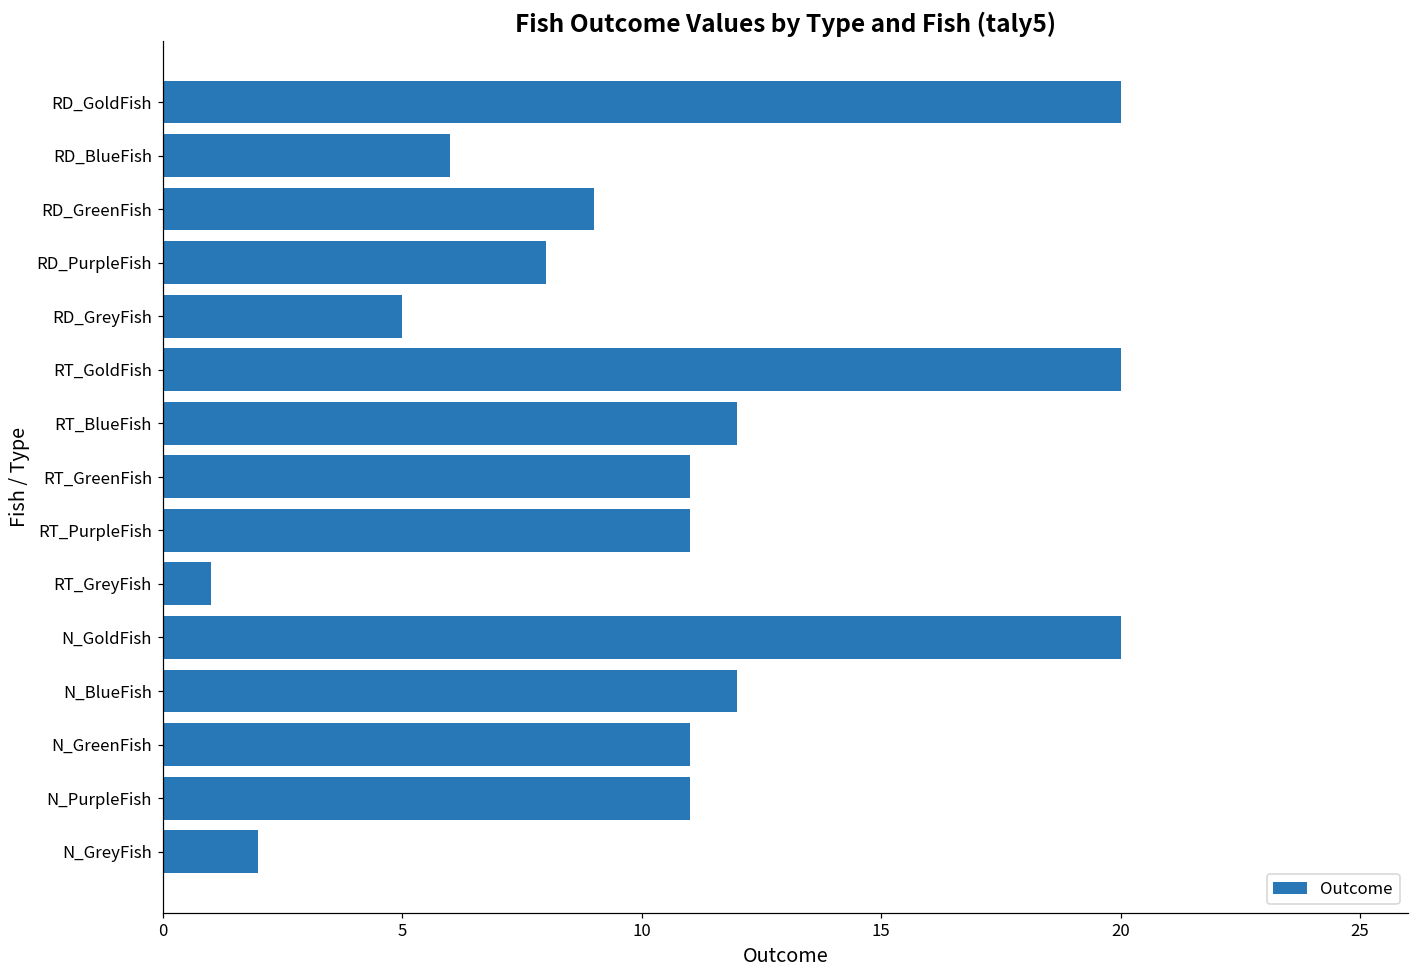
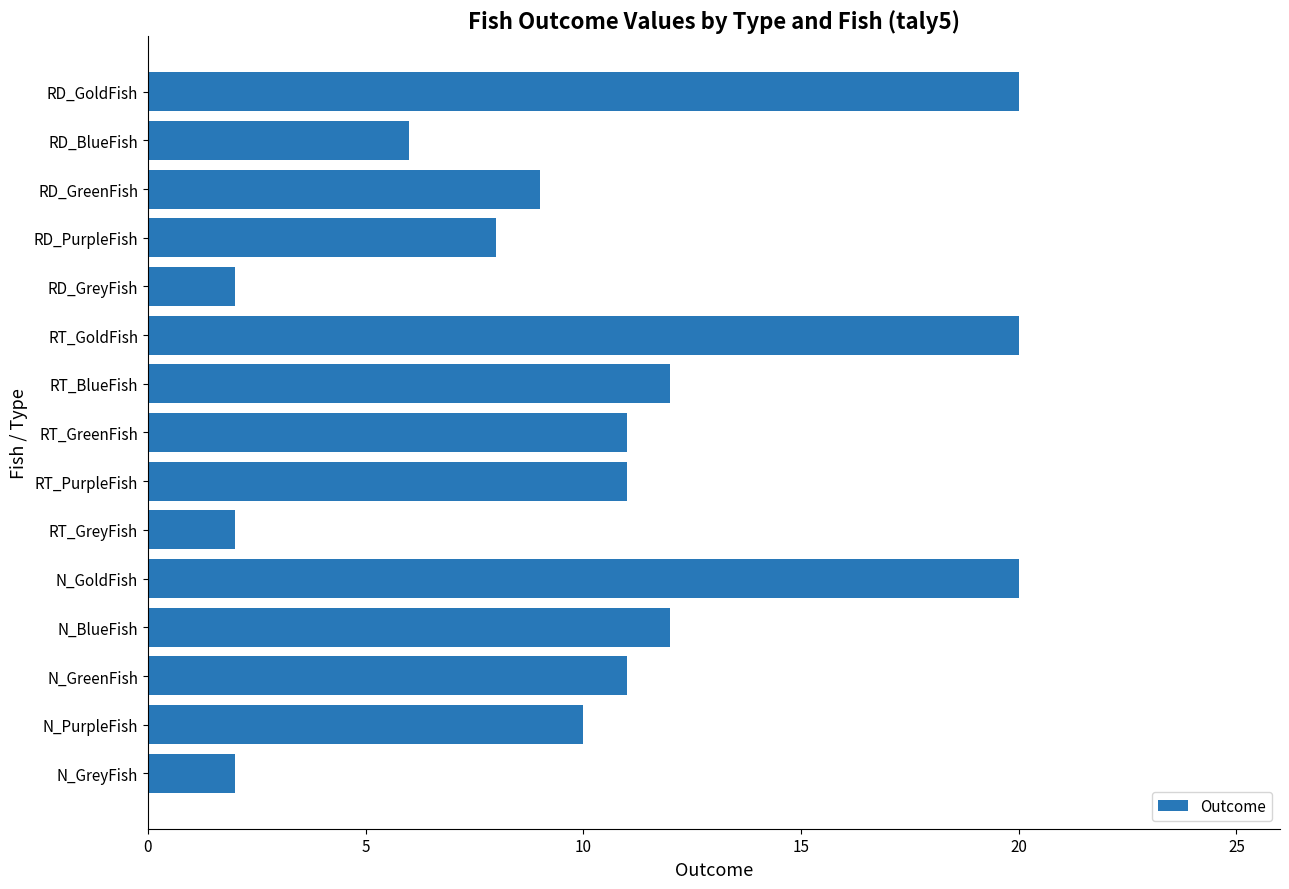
  {
    "RD_GoldFish": 20,
    "RD_BlueFish": 6,
    "RD_GreenFish": 9,
    "RD_PurpleFish": 8,
-   "RD_GreyFish": 5,
+   "RD_GreyFish": 2,
    "RT_GoldFish": 20,
    "RT_BlueFish": 12,
    "RT_GreenFish": 11,
    "RT_PurpleFish": 11,
-   "RT_GreyFish": 1,
+   "RT_GreyFish": 2,
    "N_GoldFish": 20,
    "N_BlueFish": 12,
    "N_GreenFish": 11,
-   "N_PurpleFish": 11,
+   "N_PurpleFish": 10,
    "N_GreyFish": 2
  }
